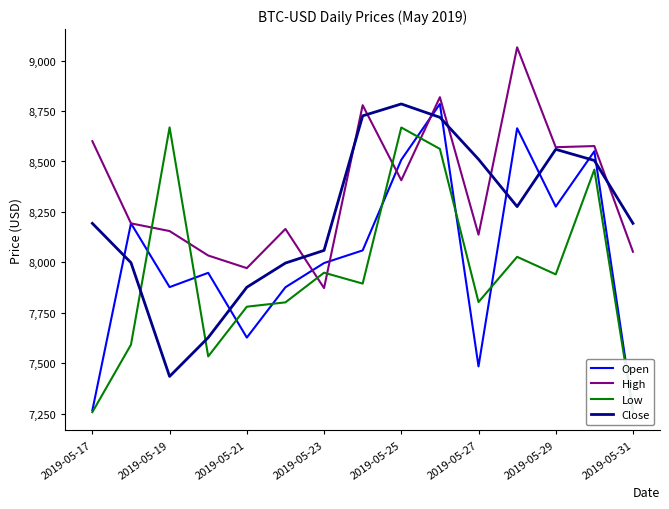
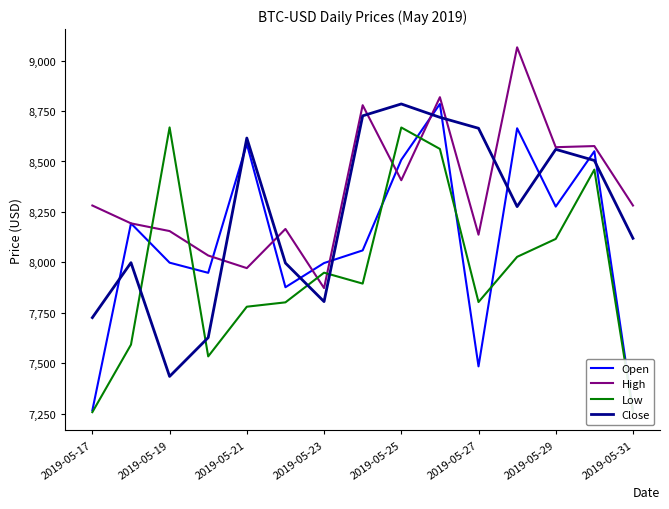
  {
    "Open": {
-     "2019-05-19": "7,880",
-     "2019-05-21": "7,630",
+     "2019-05-19": "8,000",
+     "2019-05-21": "8,590",
      "2019-05-23": "8,000",
      "2019-05-25": "8,510",
      "2019-05-27": "7,480",
      "2019-05-29": "8,280"
    },
    "High": {
-     "2019-05-17": "8,600",
+     "2019-05-17": "8,280",
      "2019-05-19": "8,150",
      "2019-05-21": "7,970",
      "2019-05-23": "7,870",
      "2019-05-25": "8,410",
      "2019-05-27": "8,140",
-     "2019-05-31": "8,050"
+     "2019-05-31": "8,280"
    },
    "Low": {
      "2019-05-19": "8,670",
      "2019-05-21": "7,780",
      "2019-05-23": "7,950",
      "2019-05-25": "8,670",
      "2019-05-27": "7,800",
-     "2019-05-29": "7,940"
+     "2019-05-29": "8,120"
    },
    "Close": {
-     "2019-05-17": "8,190",
+     "2019-05-17": "7,730",
      "2019-05-19": "7,430",
-     "2019-05-21": "7,880",
-     "2019-05-23": "8,060",
+     "2019-05-21": "8,620",
+     "2019-05-23": "7,810",
      "2019-05-25": "8,790",
-     "2019-05-27": "8,510",
-     "2019-05-31": "8,190"
+     "2019-05-27": "8,660",
+     "2019-05-31": "8,120"
    }
  }
